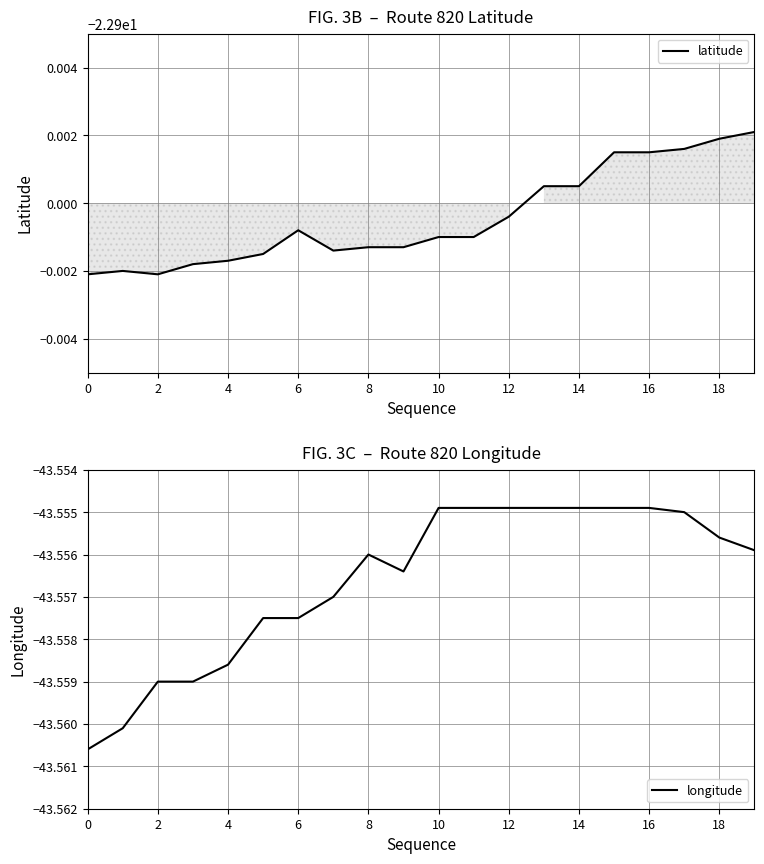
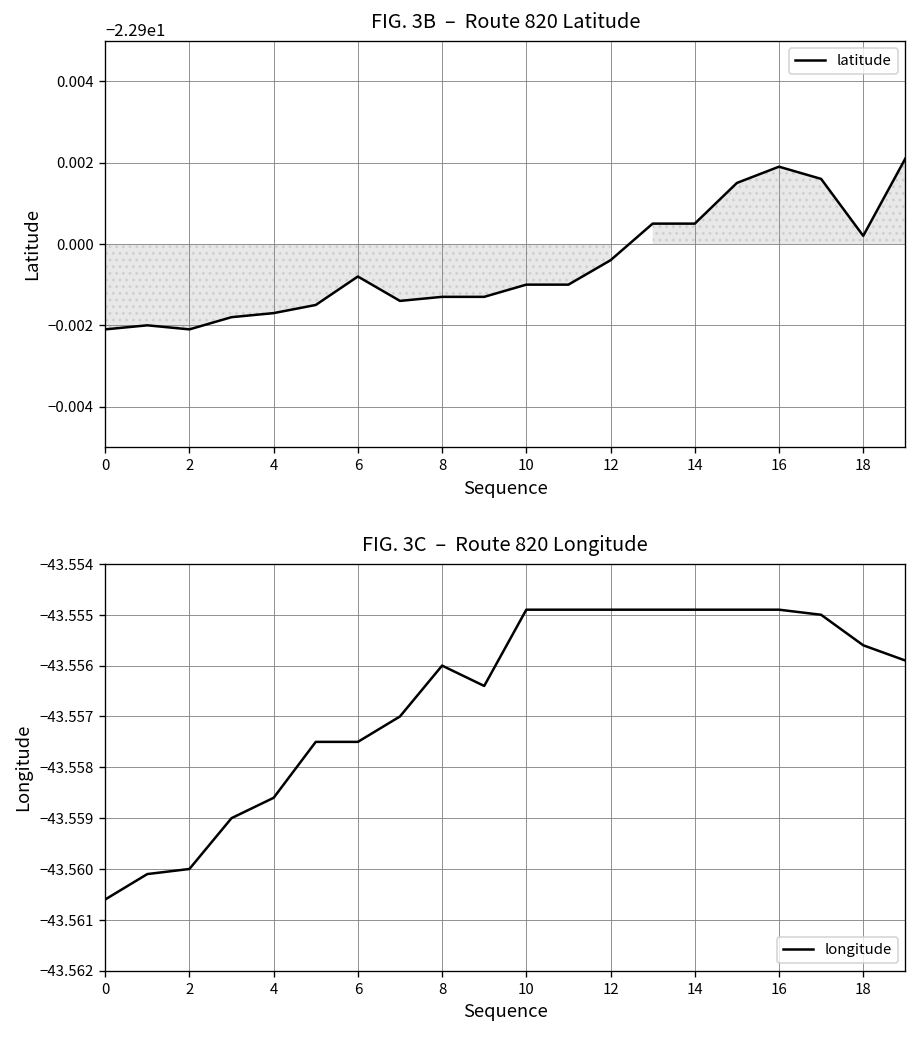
  {
    "FIG. 3B – Route 820 Latitude": {
      "latitude": {
        "0": -22.9021,
        "2": -22.9021,
        "4": -22.9017,
        "6": -22.9008,
        "8": -22.9013,
        "10": -22.9010,
        "12": -22.9004,
-       "16": -22.8985,
-       "18": -22.8981
+       "16": -22.8981,
+       "18": -22.8998
      }
    },
    "FIG. 3C – Route 820 Longitude": {
      "0": -43.5606,
-     "2": -43.559,
+     "2": -43.560,
      "4": -43.5586,
      "6": -43.5575,
      "8": -43.556,
      "10": -43.5549,
      "12": -43.5549,
      "14": -43.5549,
      "16": -43.5549,
      "18": -43.5556
    }
  }
